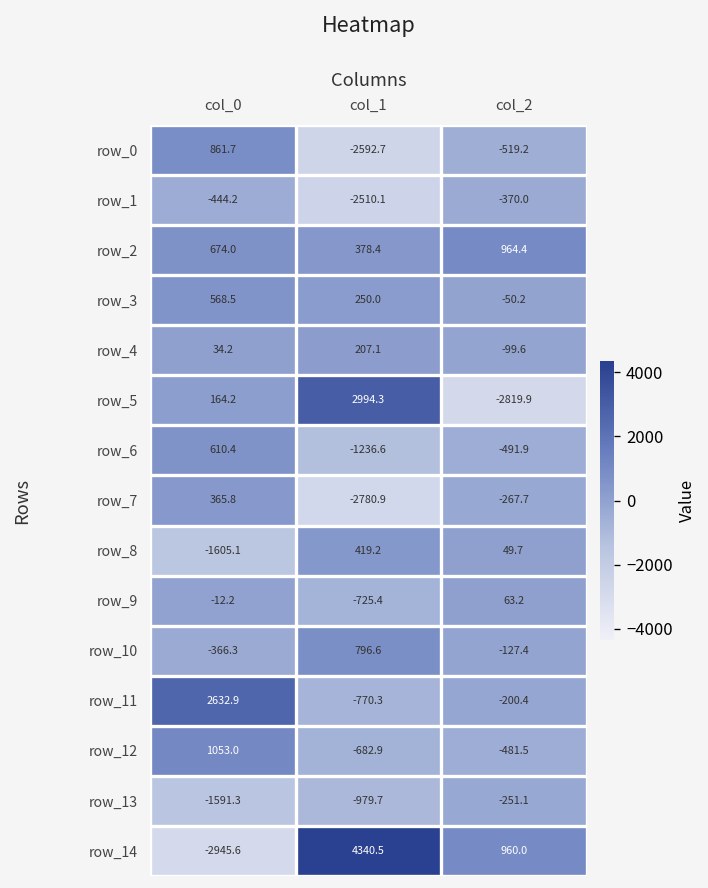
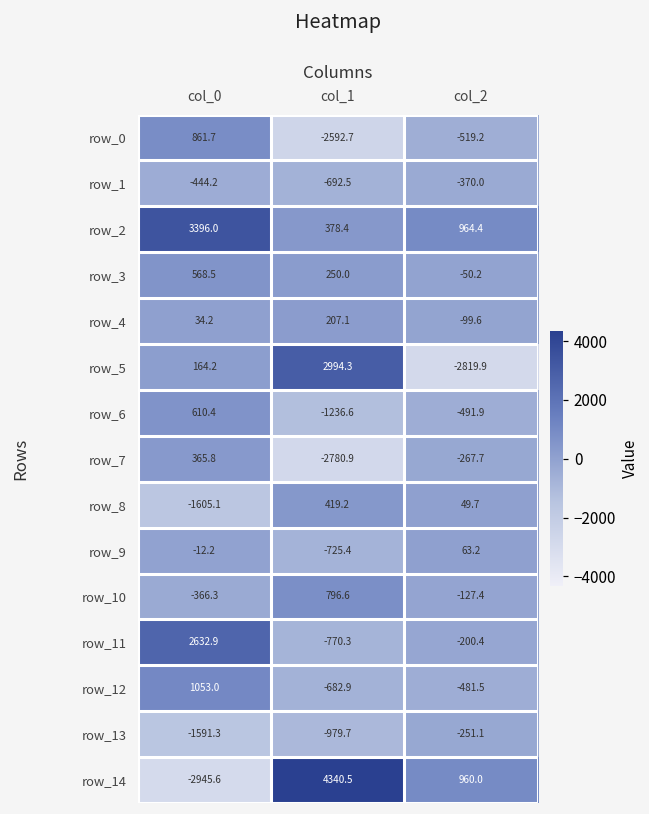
  {
    "row_0": {
      "col_0": 861.7,
      "col_1": -2592.7,
      "col_2": -519.2
    },
    "row_1": {
      "col_0": -444.2,
-     "col_1": -2510.1,
+     "col_1": -692.5,
      "col_2": -370.0
    },
    "row_2": {
-     "col_0": 674.0,
+     "col_0": 3396.0,
      "col_1": 378.4,
      "col_2": 964.4
    },
    "row_3": {
      "col_0": 568.5,
      "col_1": 250.0,
      "col_2": -50.2
    },
    "row_4": {
      "col_0": 34.2,
      "col_1": 207.1,
      "col_2": -99.6
    },
    "row_5": {
      "col_0": 164.2,
      "col_1": 2994.3,
      "col_2": -2819.9
    },
    "row_6": {
      "col_0": 610.4,
      "col_1": -1236.6,
      "col_2": -491.9
    },
    "row_7": {
      "col_0": 365.8,
      "col_1": -2780.9,
      "col_2": -267.7
    },
    "row_8": {
      "col_0": -1605.1,
      "col_1": 419.2,
      "col_2": 49.7
    },
    "row_9": {
      "col_0": -12.2,
      "col_1": -725.4,
      "col_2": 63.2
    },
    "row_10": {
      "col_0": -366.3,
      "col_1": 796.6,
      "col_2": -127.4
    },
    "row_11": {
      "col_0": 2632.9,
      "col_1": -770.3,
      "col_2": -200.4
    },
    "row_12": {
      "col_0": 1053.0,
      "col_1": -682.9,
      "col_2": -481.5
    },
    "row_13": {
      "col_0": -1591.3,
      "col_1": -979.7,
      "col_2": -251.1
    },
    "row_14": {
      "col_0": -2945.6,
      "col_1": 4340.5,
      "col_2": 960.0
    }
  }
